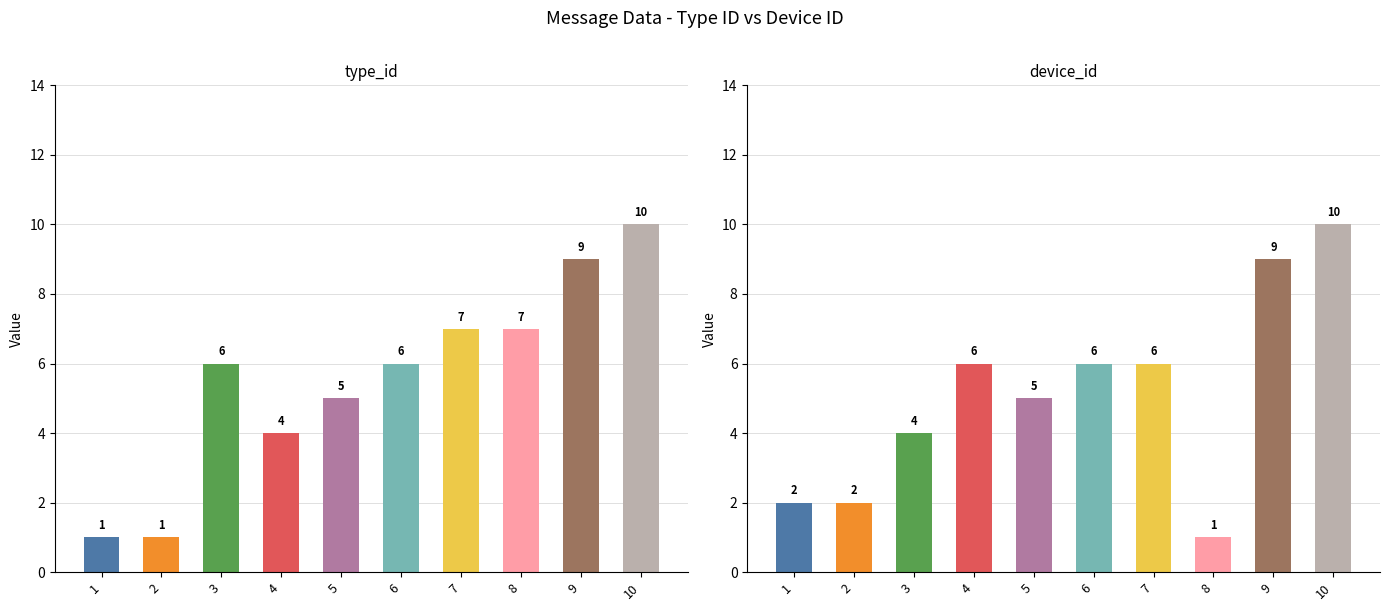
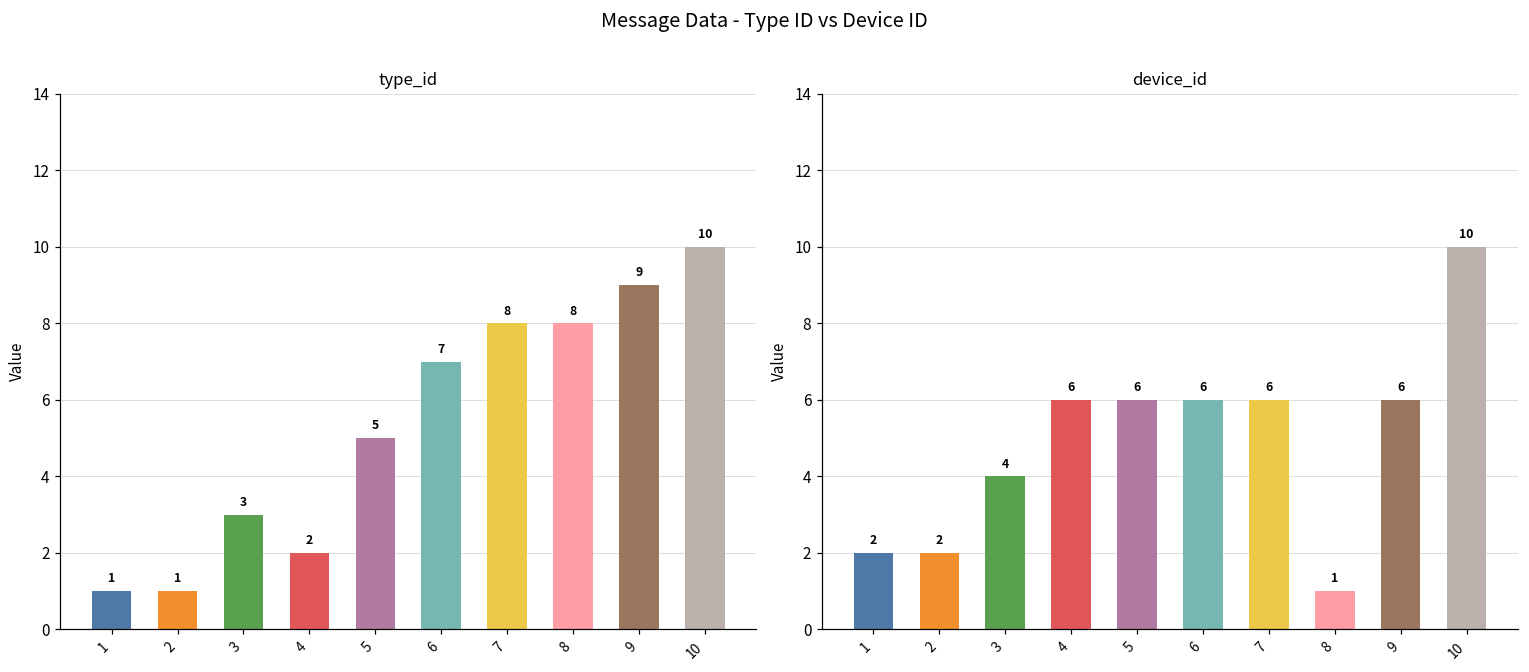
  {
    "type_id": {
      "1": 1,
      "2": 1,
-     "3": 6,
-     "4": 4,
+     "3": 3,
+     "4": 2,
      "5": 5,
-     "6": 6,
-     "7": 7,
-     "8": 7,
+     "6": 7,
+     "7": 8,
+     "8": 8,
      "9": 9,
      "10": 10
    },
    "device_id": {
      "1": 2,
      "2": 2,
      "3": 4,
      "4": 6,
-     "5": 5,
+     "5": 6,
      "6": 6,
      "7": 6,
      "8": 1,
-     "9": 9,
+     "9": 6,
      "10": 10
    }
  }
